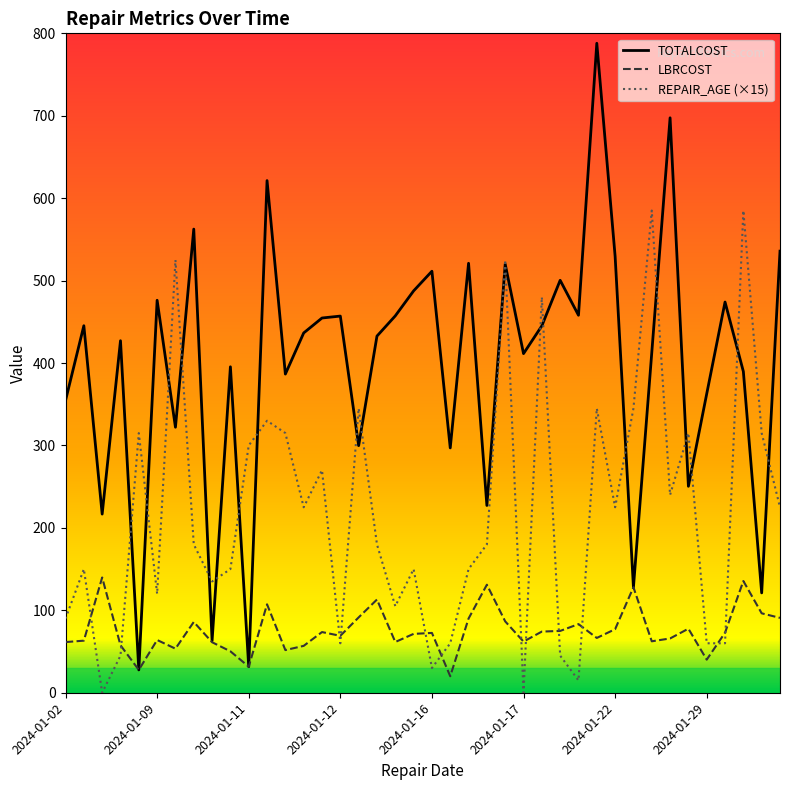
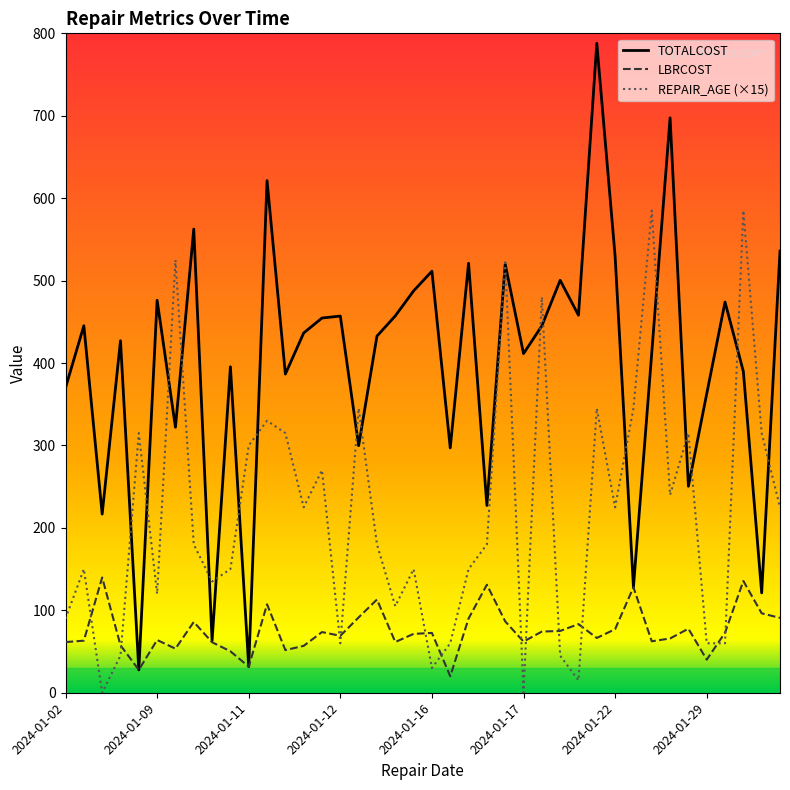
  {
    "TOTALCOST": {
-     "2024-01-02": 350,
+     "2024-01-02": 370,
      "2024-01-09": 480,
      "2024-01-22": 530
    }
  }
